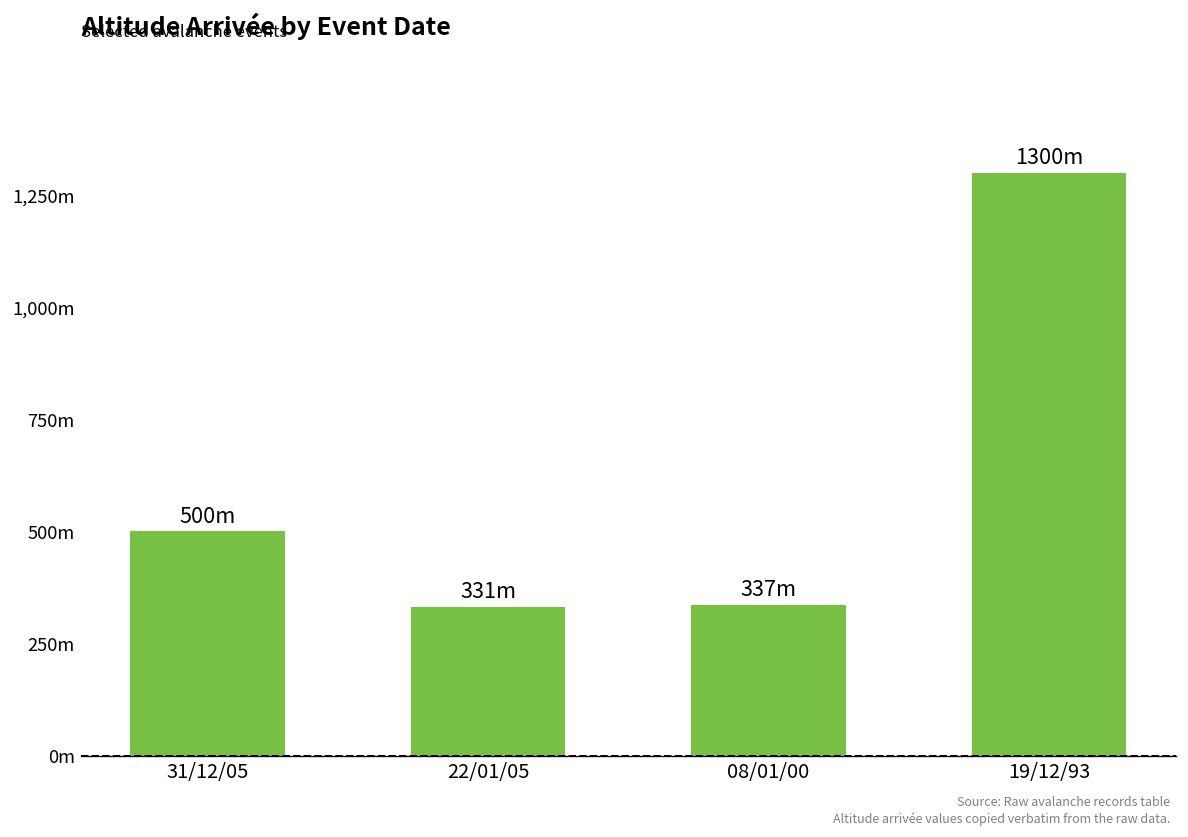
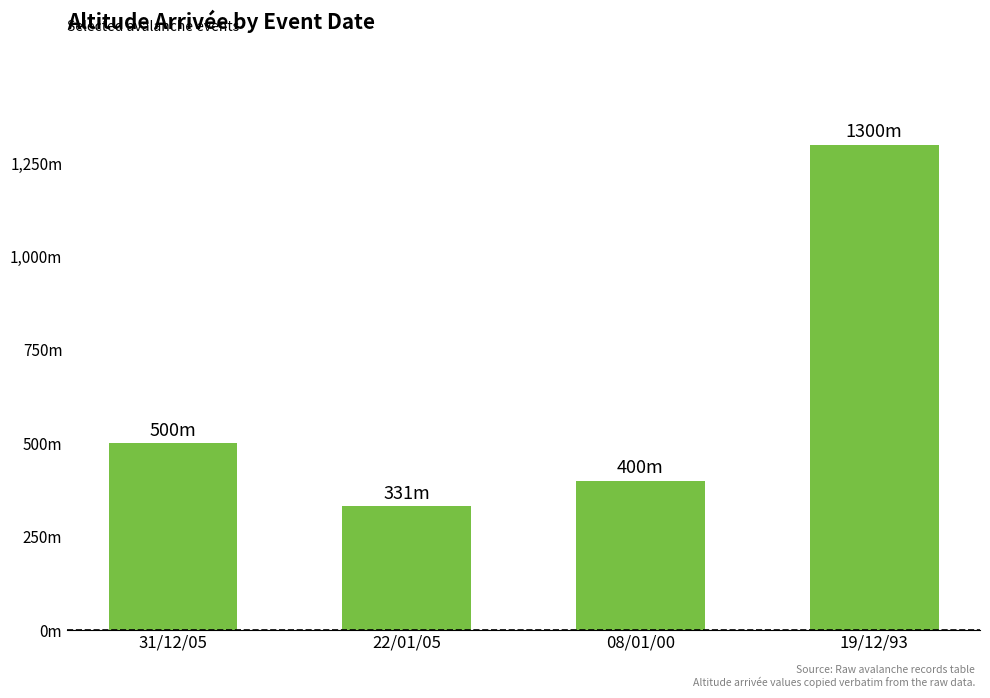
  {
    "31/12/05": "500m",
    "22/01/05": "331m",
-   "08/01/00": "337m",
+   "08/01/00": "400m",
    "19/12/93": "1300m"
  }
